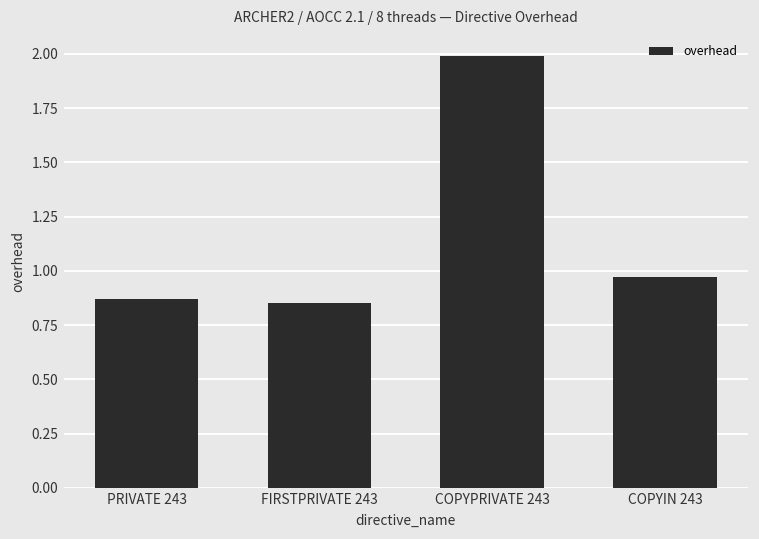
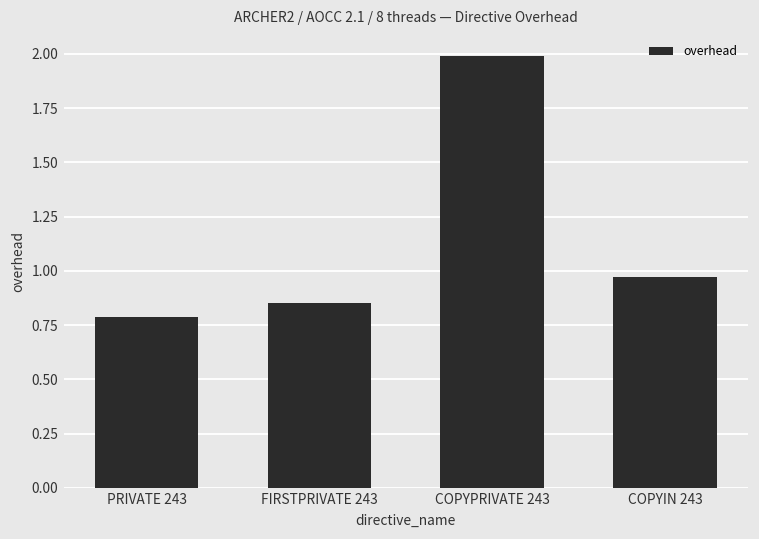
  {
-   "PRIVATE 243": 0.87,
+   "PRIVATE 243": 0.79,
    "FIRSTPRIVATE 243": 0.85,
    "COPYPRIVATE 243": 1.99,
    "COPYIN 243": 0.97
  }
